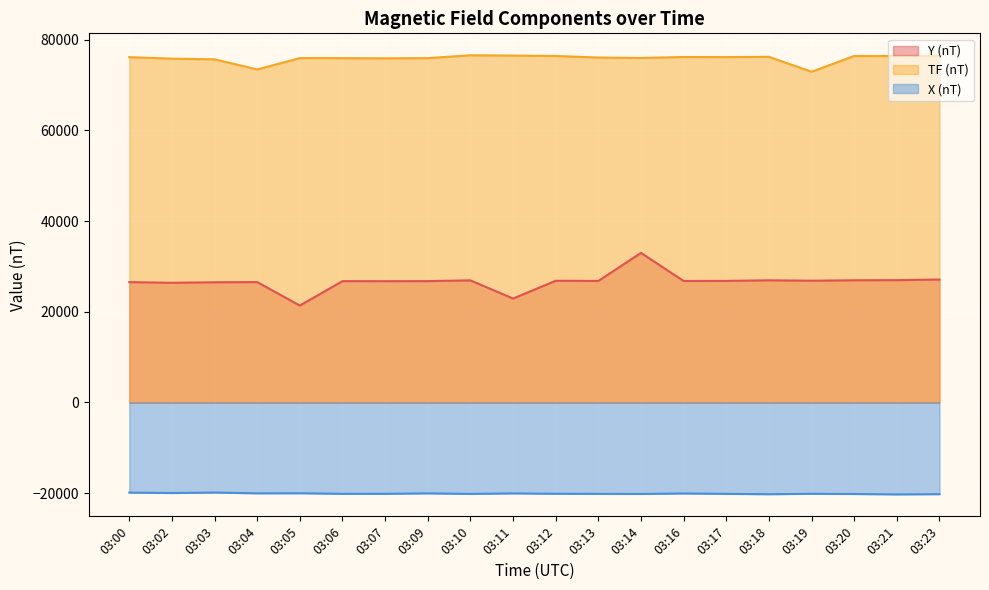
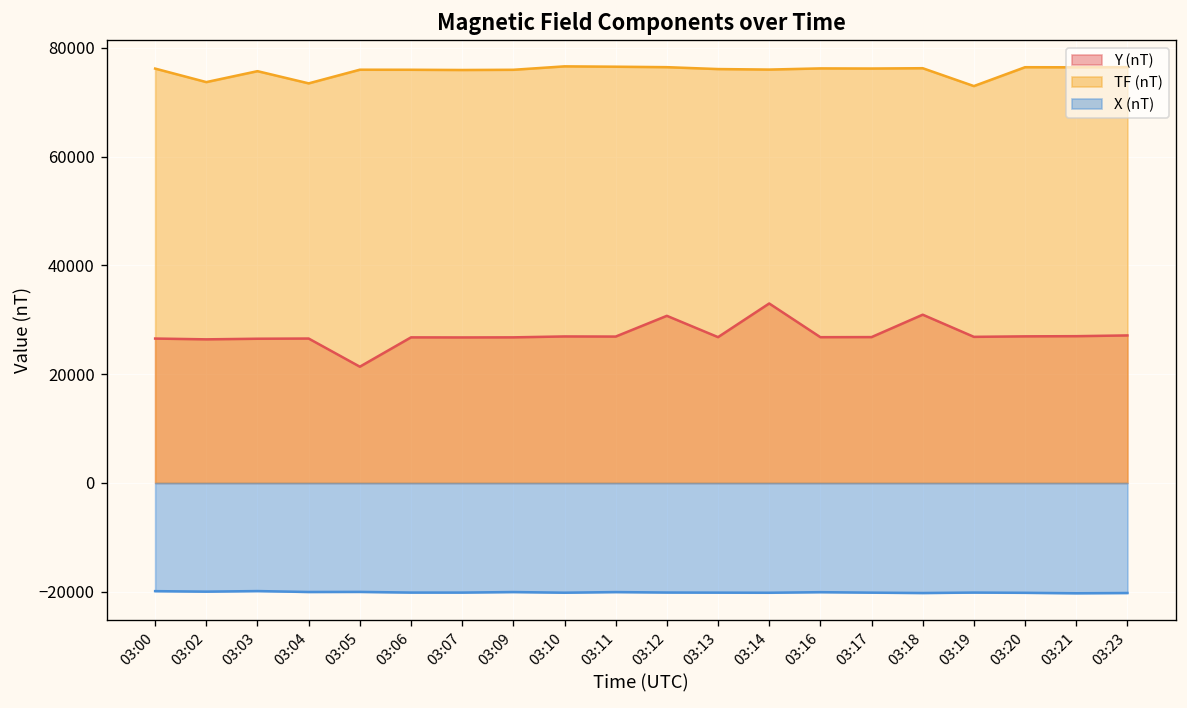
  {
    "Y (nT)": {
      "03:00": 27000,
      "03:02": 26000,
      "03:03": 27000,
      "03:04": 27000,
      "03:05": 21000,
      "03:06": 27000,
      "03:07": 27000,
      "03:09": 27000,
      "03:10": 27000,
-     "03:11": 23000,
-     "03:12": 27000,
+     "03:11": 27000,
+     "03:12": 31000,
      "03:13": 27000,
      "03:14": 33000,
      "03:16": 27000,
      "03:17": 27000,
-     "03:18": 27000,
+     "03:18": 31000,
      "03:19": 27000,
      "03:20": 27000,
      "03:21": 27000,
      "03:23": 27000
    },
    "TF (nT)": {
      "03:00": 76000,
-     "03:02": 76000,
+     "03:02": 74000,
      "03:03": 76000,
      "03:04": 73000,
      "03:05": 76000,
      "03:06": 76000,
      "03:07": 76000,
      "03:09": 76000,
      "03:10": 77000,
      "03:11": 77000,
      "03:12": 76000,
      "03:13": 76000,
      "03:14": 76000,
      "03:16": 76000,
      "03:17": 76000,
      "03:18": 76000,
      "03:19": 73000,
      "03:20": 76000
    }
  }
